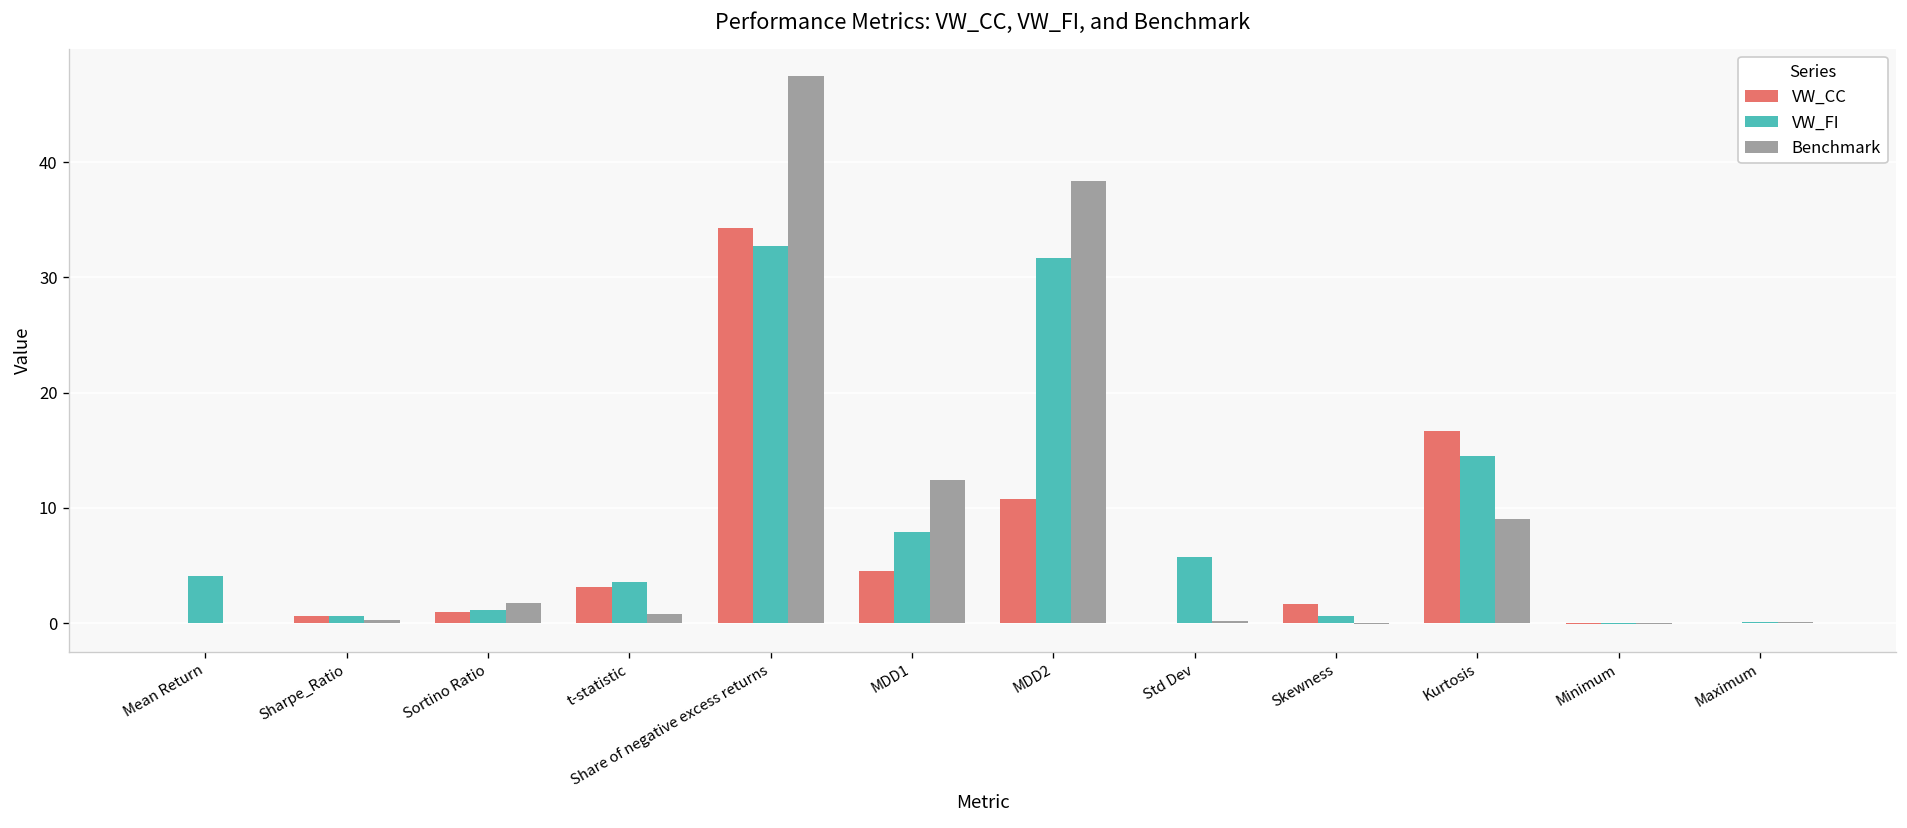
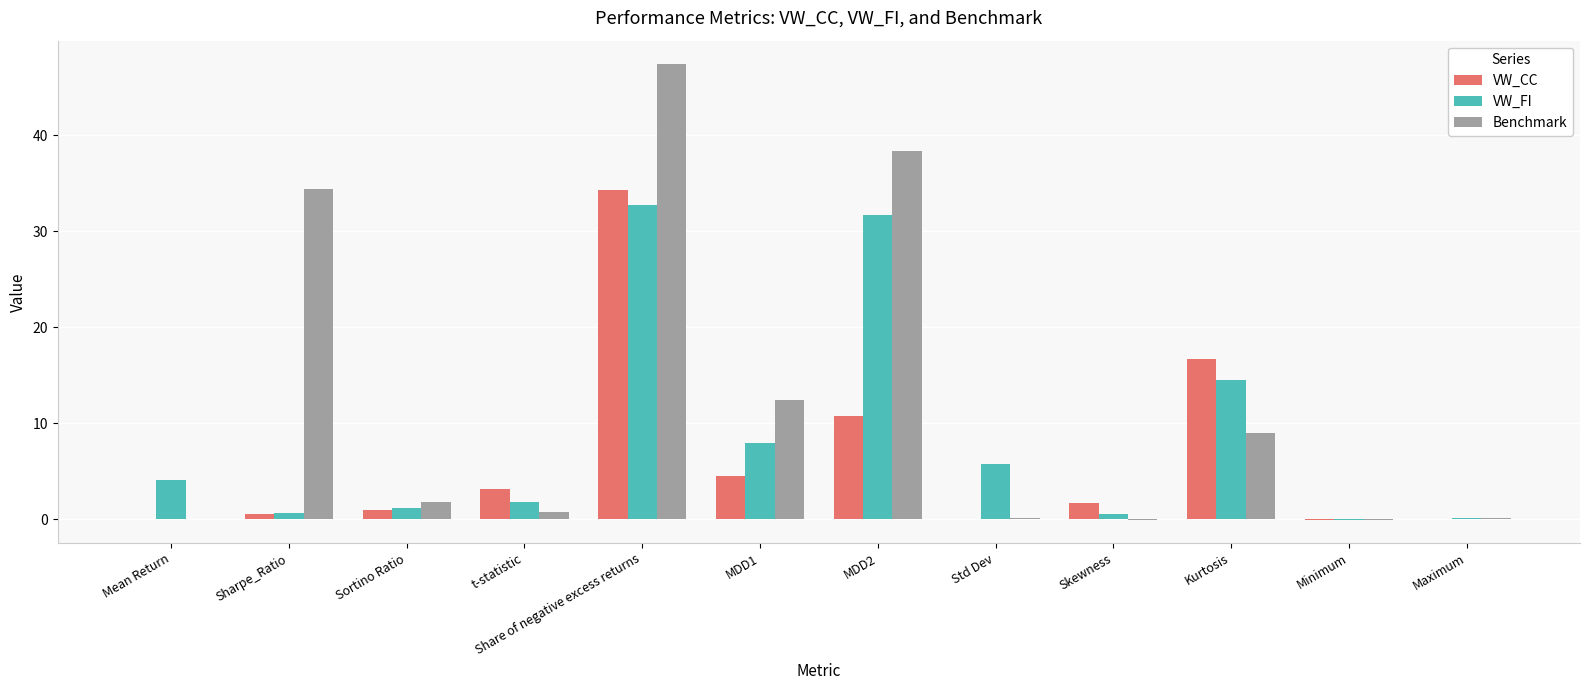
  {
    "VW_CC": {
      "Sharpe_Ratio": 1,
      "Sortino Ratio": 1,
      "t-statistic": 3,
      "Share of negative excess returns": 34,
      "MDD1": 5,
      "MDD2": 11,
      "Skewness": 2,
      "Kurtosis": 17
    },
    "VW_FI": {
      "Mean Return": 4,
      "Sharpe_Ratio": 1,
      "Sortino Ratio": 1,
-     "t-statistic": 4,
+     "t-statistic": 2,
      "Share of negative excess returns": 33,
      "MDD1": 8,
      "MDD2": 32,
      "Std Dev": 6,
      "Skewness": 1,
      "Kurtosis": 15
    },
    "Benchmark": {
-     "Sharpe_Ratio": 0,
+     "Sharpe_Ratio": 34,
      "Sortino Ratio": 2,
      "t-statistic": 1,
      "Share of negative excess returns": 47,
      "MDD1": 12,
      "MDD2": 38,
      "Kurtosis": 9
    }
  }
